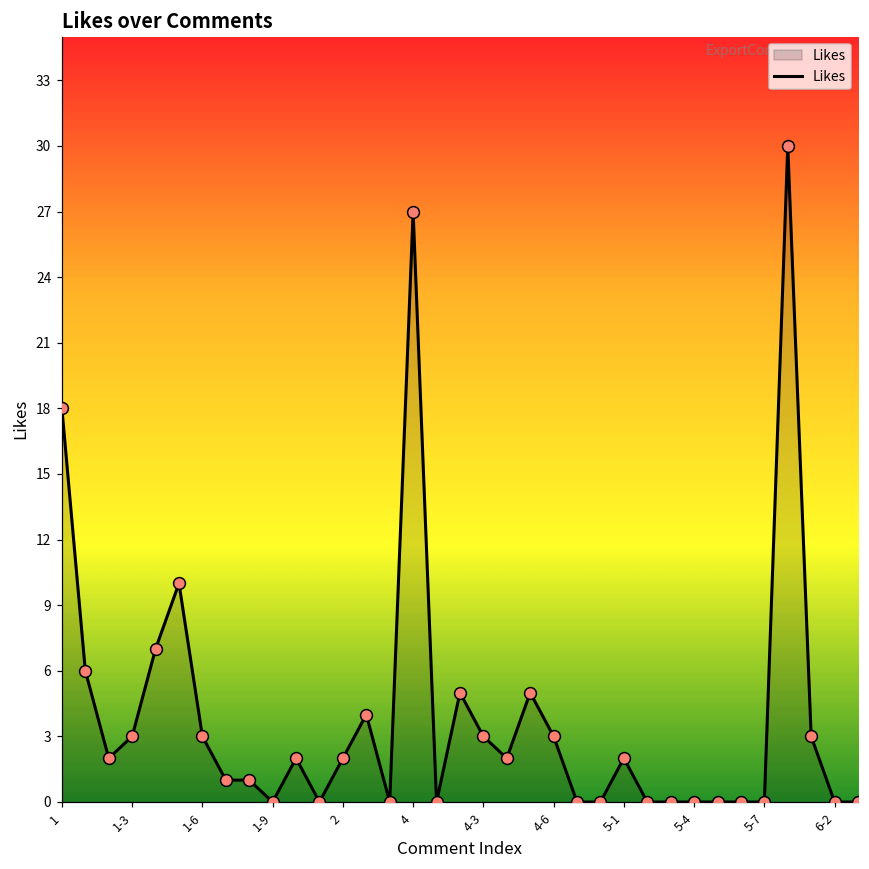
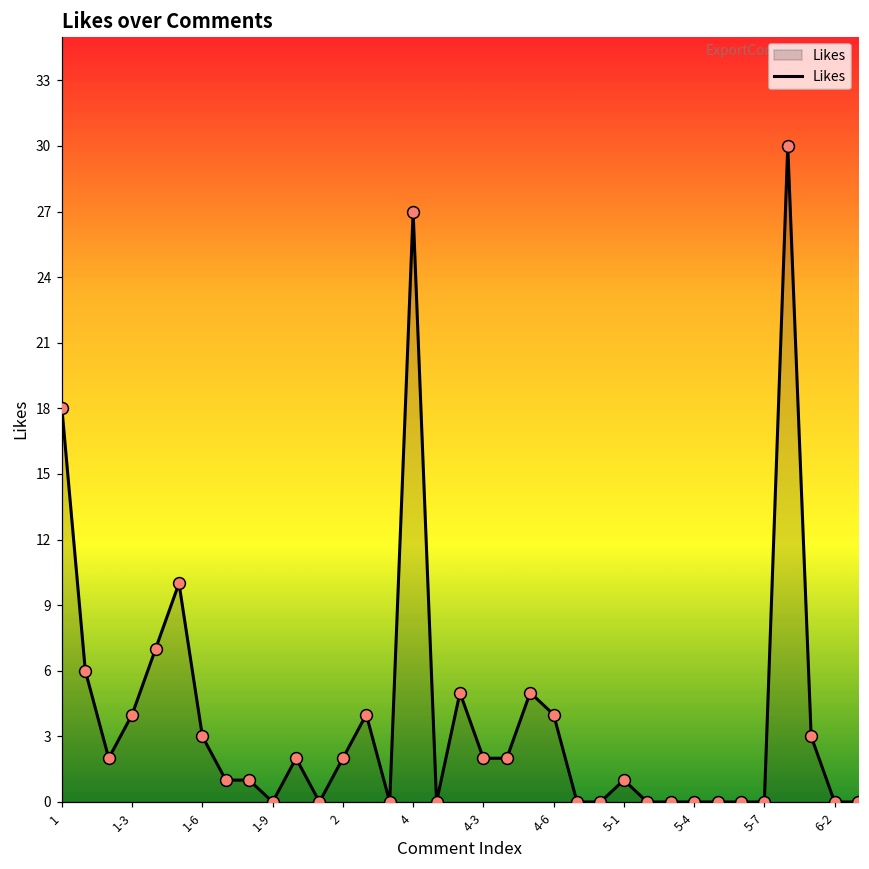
  {
    "1": 18,
-   "1-3": 3,
+   "1-3": 4,
    "1-6": 3,
    "1-9": 0,
    "2": 2,
    "4": 27,
-   "4-3": 3,
-   "4-6": 3,
-   "5-1": 2,
+   "4-3": 2,
+   "4-6": 4,
+   "5-1": 1,
    "5-4": 0,
    "5-7": 0,
    "6-2": 0
  }
